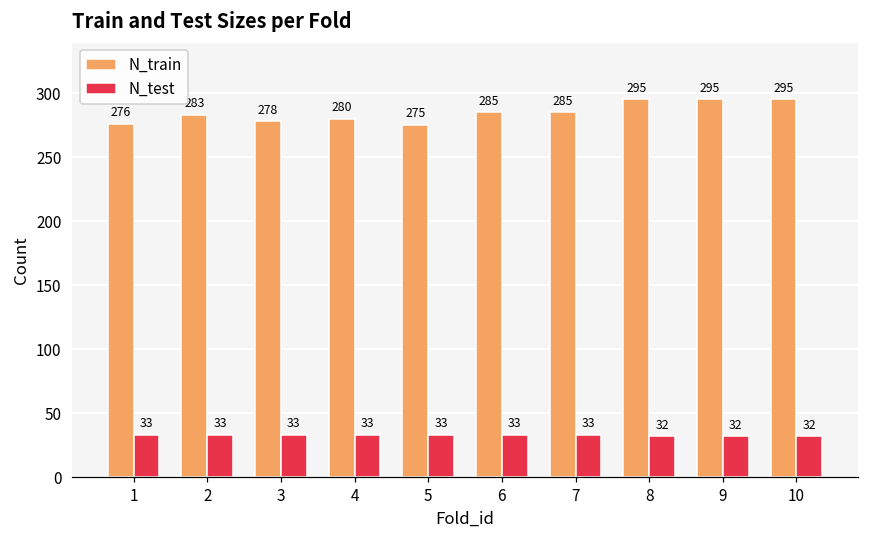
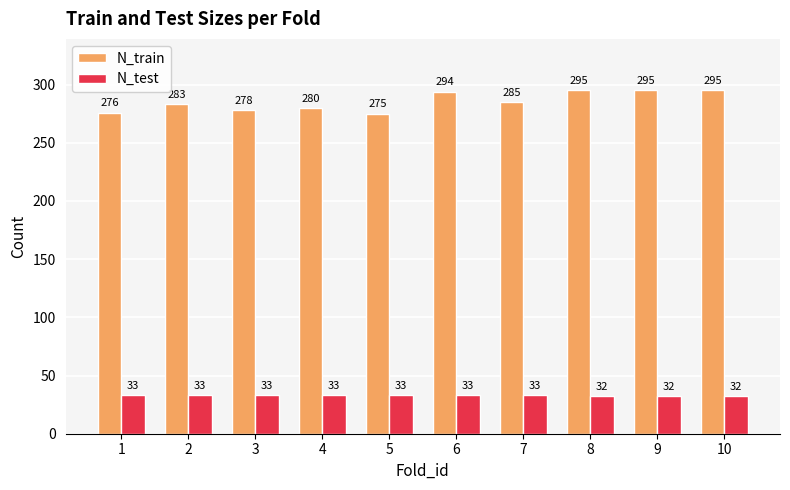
  {
    "N_train": {
      "1": 276,
      "3": 278,
      "4": 280,
      "5": 275,
-     "6": 285,
+     "6": 294,
      "7": 285,
      "8": 295,
      "9": 295,
      "10": 295
    },
    "N_test": {
      "1": 33,
      "2": 33,
      "3": 33,
      "4": 33,
      "5": 33,
      "6": 33,
      "7": 33,
      "8": 32,
      "9": 32,
      "10": 32
    }
  }
